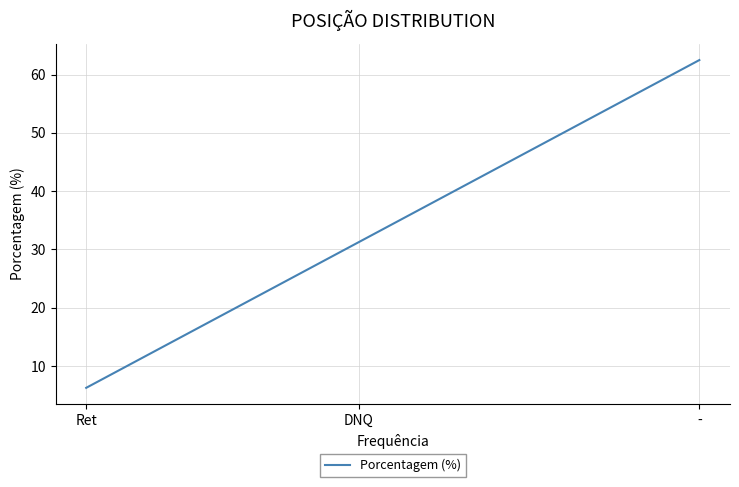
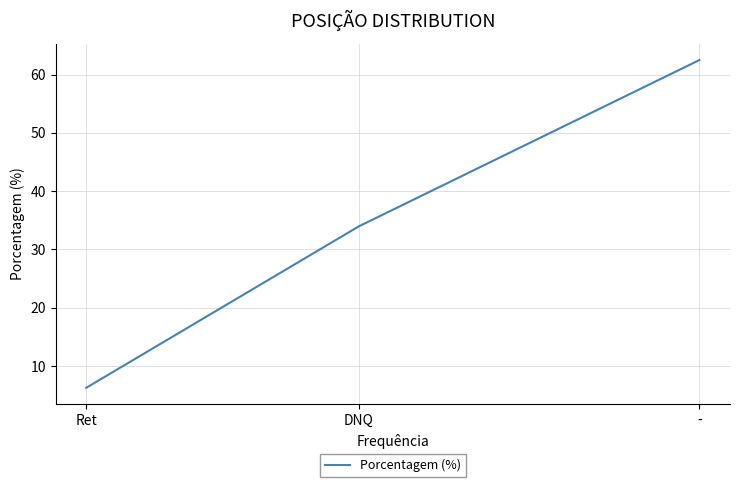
  {
    "Ret": 6,
-   "DNQ": 31,
+   "DNQ": 34,
    "-": 63
  }
